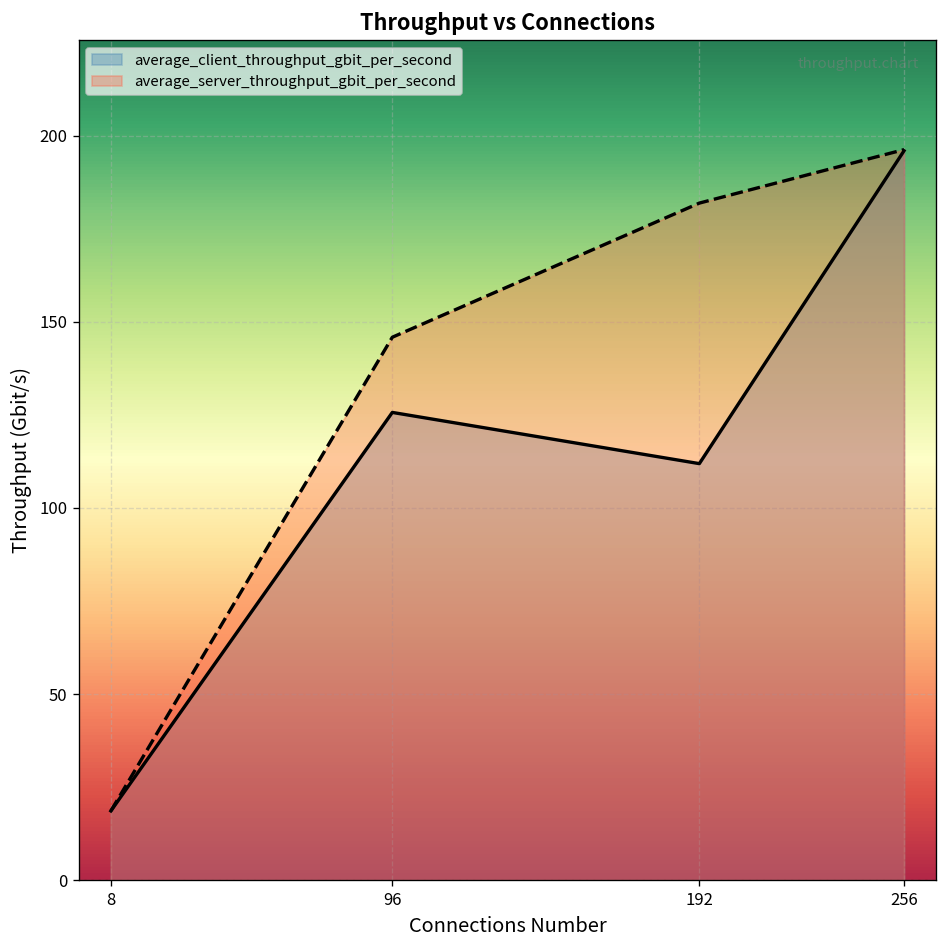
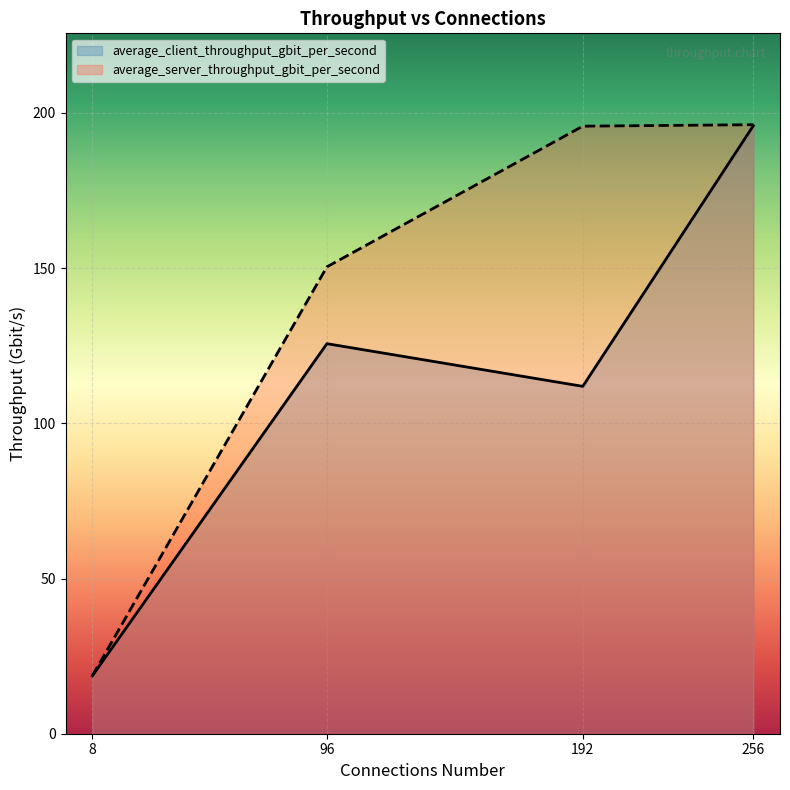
  {
    "average_client_throughput_gbit_per_second": {
      "96": 126,
      "192": 112
    },
    "average_server_throughput_gbit_per_second": {
-     "96": 146,
-     "192": 182
+     "96": 150,
+     "192": 196
    }
  }
